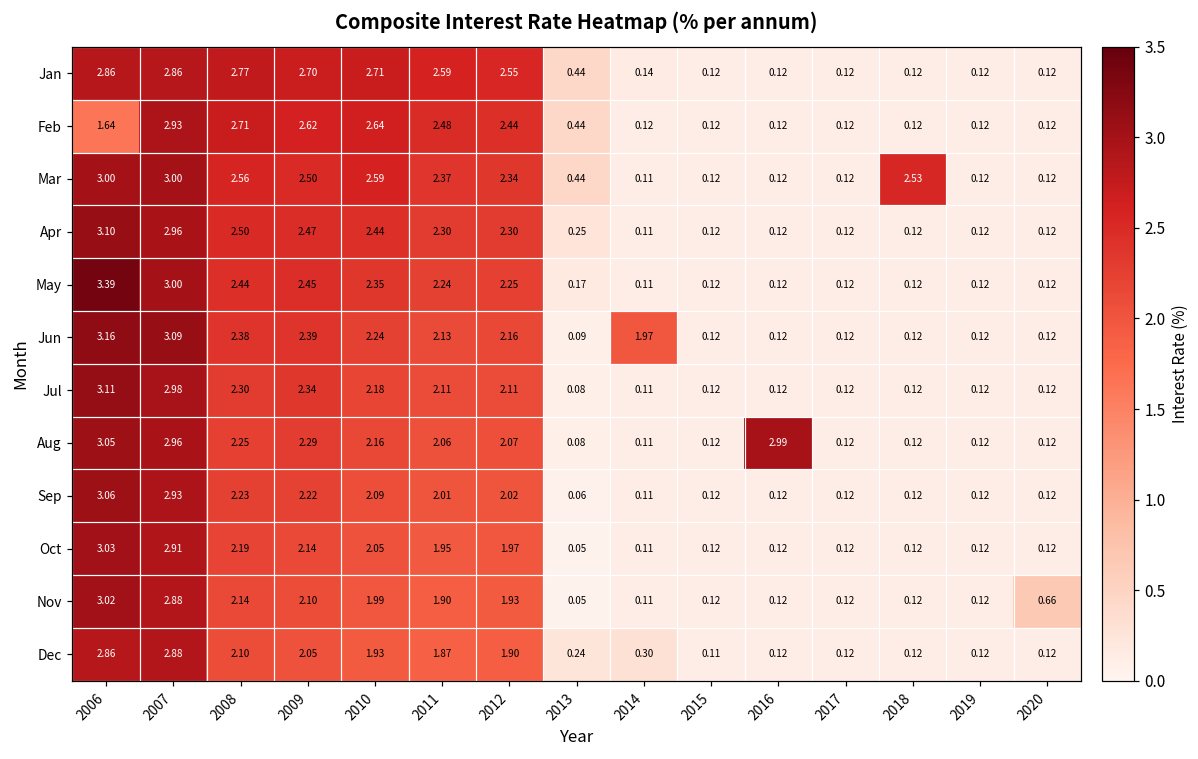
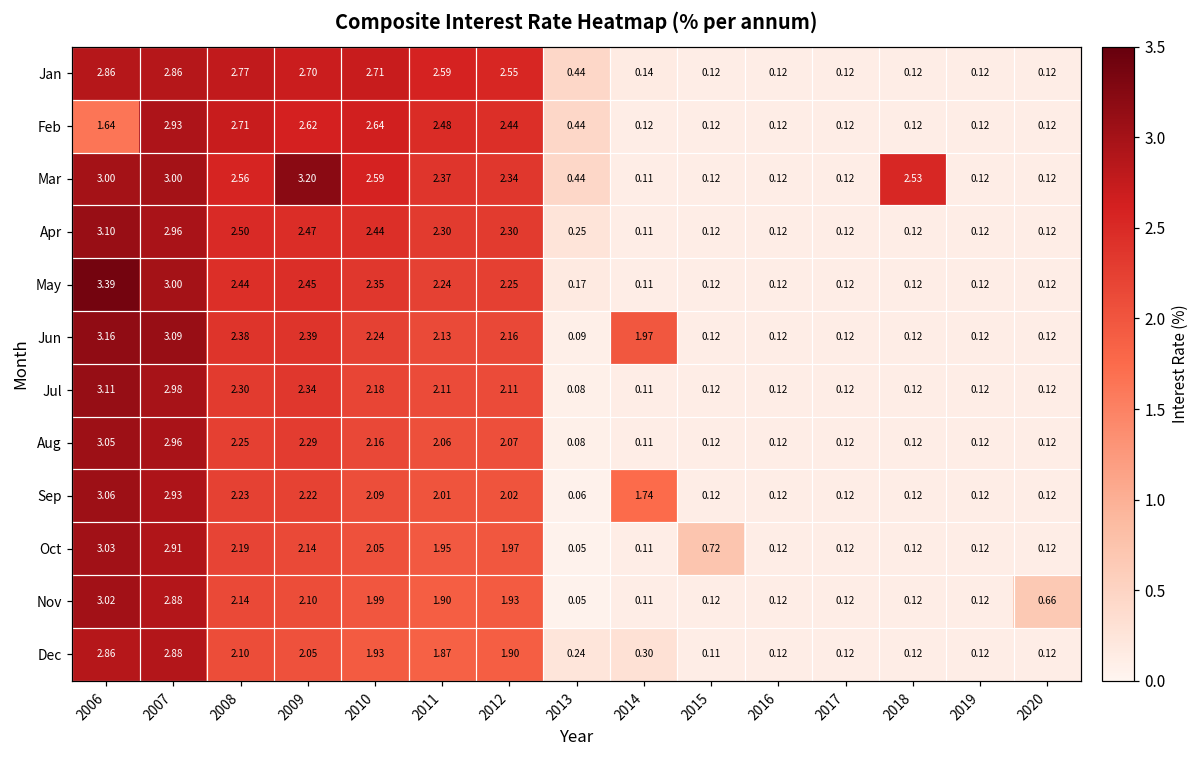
  {
    "Jan": {
      "2006": 2.86,
      "2007": 2.86,
      "2008": 2.77,
      "2009": 2.70,
      "2010": 2.71,
      "2011": 2.59,
      "2012": 2.55,
      "2013": 0.44,
      "2014": 0.14,
      "2015": 0.12,
      "2016": 0.12,
      "2017": 0.12,
      "2018": 0.12,
      "2019": 0.12,
      "2020": 0.12
    },
    "Feb": {
      "2006": 1.64,
      "2007": 2.93,
      "2008": 2.71,
      "2009": 2.62,
      "2010": 2.64,
      "2011": 2.48,
      "2012": 2.44,
      "2013": 0.44,
      "2014": 0.12,
      "2015": 0.12,
      "2016": 0.12,
      "2017": 0.12,
      "2018": 0.12,
      "2019": 0.12,
      "2020": 0.12
    },
    "Mar": {
      "2006": 3.00,
      "2007": 3.00,
      "2008": 2.56,
-     "2009": 2.50,
+     "2009": 3.20,
      "2010": 2.59,
      "2011": 2.37,
      "2012": 2.34,
      "2013": 0.44,
      "2014": 0.11,
      "2015": 0.12,
      "2016": 0.12,
      "2017": 0.12,
      "2018": 2.53,
      "2019": 0.12,
      "2020": 0.12
    },
    "Apr": {
      "2006": 3.10,
      "2007": 2.96,
      "2008": 2.50,
      "2009": 2.47,
      "2010": 2.44,
      "2011": 2.30,
      "2012": 2.30,
      "2013": 0.25,
      "2014": 0.11,
      "2015": 0.12,
      "2016": 0.12,
      "2017": 0.12,
      "2018": 0.12,
      "2019": 0.12,
      "2020": 0.12
    },
    "May": {
      "2006": 3.39,
      "2007": 3.00,
      "2008": 2.44,
      "2009": 2.45,
      "2010": 2.35,
      "2011": 2.24,
      "2012": 2.25,
      "2013": 0.17,
      "2014": 0.11,
      "2015": 0.12,
      "2016": 0.12,
      "2017": 0.12,
      "2018": 0.12,
      "2019": 0.12,
      "2020": 0.12
    },
    "Jun": {
      "2006": 3.16,
      "2007": 3.09,
      "2008": 2.38,
      "2009": 2.39,
      "2010": 2.24,
      "2011": 2.13,
      "2012": 2.16,
      "2013": 0.09,
      "2014": 1.97,
      "2015": 0.12,
      "2016": 0.12,
      "2017": 0.12,
      "2018": 0.12,
      "2019": 0.12,
      "2020": 0.12
    },
    "Jul": {
      "2006": 3.11,
      "2007": 2.98,
      "2008": 2.30,
      "2009": 2.34,
      "2010": 2.18,
      "2011": 2.11,
      "2012": 2.11,
      "2013": 0.08,
      "2014": 0.11,
      "2015": 0.12,
      "2016": 0.12,
      "2017": 0.12,
      "2018": 0.12,
      "2019": 0.12,
      "2020": 0.12
    },
    "Aug": {
      "2006": 3.05,
      "2007": 2.96,
      "2008": 2.25,
      "2009": 2.29,
      "2010": 2.16,
      "2011": 2.06,
      "2012": 2.07,
      "2013": 0.08,
      "2014": 0.11,
      "2015": 0.12,
-     "2016": 2.99,
+     "2016": 0.12,
      "2017": 0.12,
      "2018": 0.12,
      "2019": 0.12,
      "2020": 0.12
    },
    "Sep": {
      "2006": 3.06,
      "2007": 2.93,
      "2008": 2.23,
      "2009": 2.22,
      "2010": 2.09,
      "2011": 2.01,
      "2012": 2.02,
      "2013": 0.06,
-     "2014": 0.11,
+     "2014": 1.74,
      "2015": 0.12,
      "2016": 0.12,
      "2017": 0.12,
      "2018": 0.12,
      "2019": 0.12,
      "2020": 0.12
    },
    "Oct": {
      "2006": 3.03,
      "2007": 2.91,
      "2008": 2.19,
      "2009": 2.14,
      "2010": 2.05,
      "2011": 1.95,
      "2012": 1.97,
      "2013": 0.05,
      "2014": 0.11,
-     "2015": 0.12,
+     "2015": 0.72,
      "2016": 0.12,
      "2017": 0.12,
      "2018": 0.12,
      "2019": 0.12,
      "2020": 0.12
    },
    "Nov": {
      "2006": 3.02,
      "2007": 2.88,
      "2008": 2.14,
      "2009": 2.10,
      "2010": 1.99,
      "2011": 1.90,
      "2012": 1.93,
      "2013": 0.05,
      "2014": 0.11,
      "2015": 0.12,
      "2016": 0.12,
      "2017": 0.12,
      "2018": 0.12,
      "2019": 0.12,
      "2020": 0.66
    },
    "Dec": {
      "2006": 2.86,
      "2007": 2.88,
      "2008": 2.10,
      "2009": 2.05,
      "2010": 1.93,
      "2011": 1.87,
      "2012": 1.90,
      "2013": 0.24,
      "2014": 0.30,
      "2015": 0.11,
      "2016": 0.12,
      "2017": 0.12,
      "2018": 0.12,
      "2019": 0.12,
      "2020": 0.12
    }
  }
